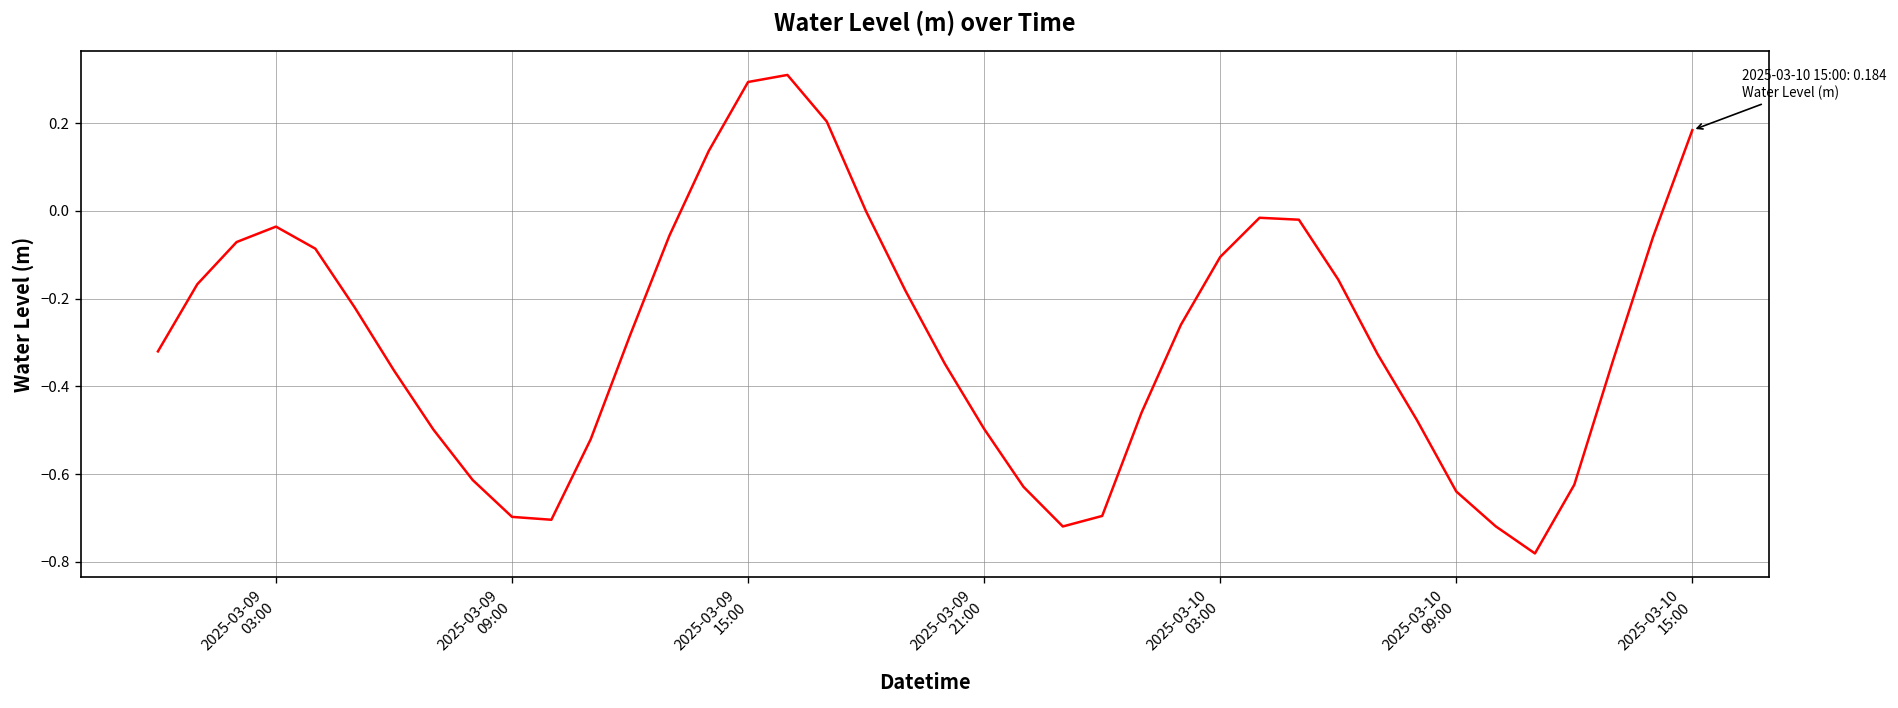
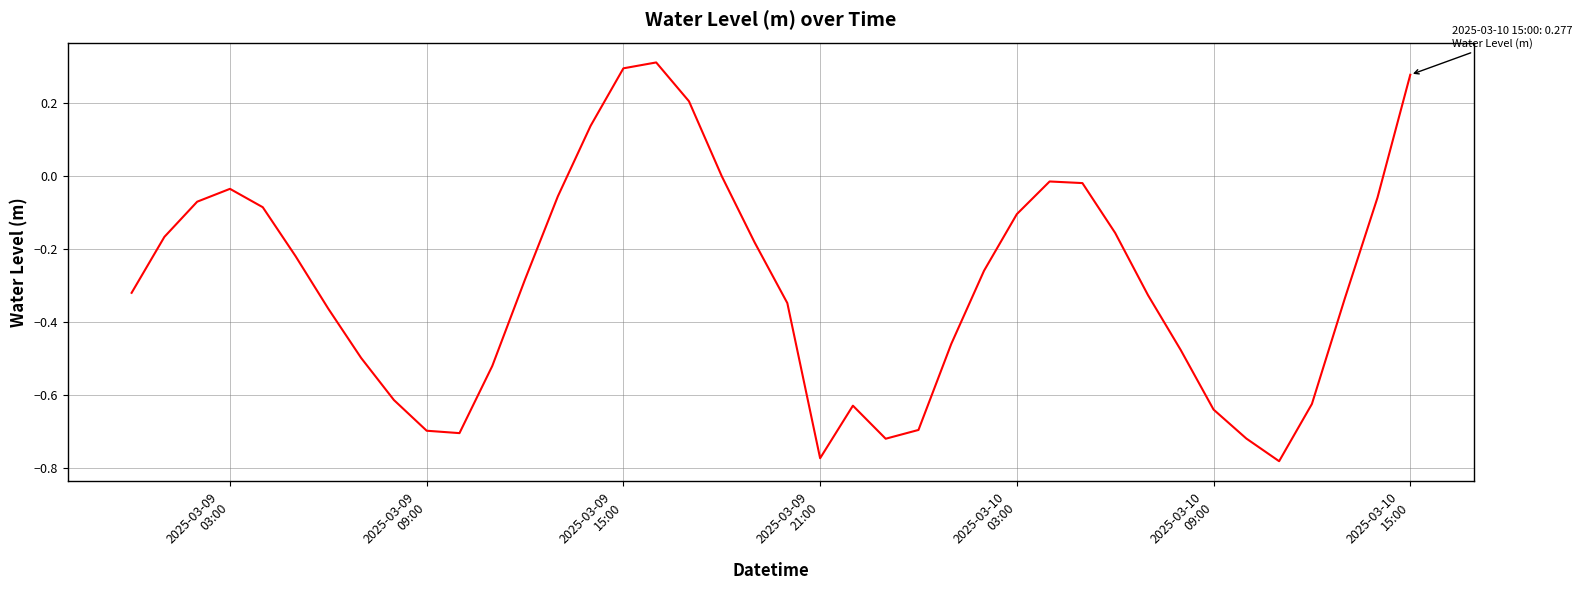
  {
-   "2025-03-09 21:00": -0.50,
-   "2025-03-10 15:00": 0.184
+   "2025-03-09 21:00": -0.77,
+   "2025-03-10 15:00": 0.277
  }
